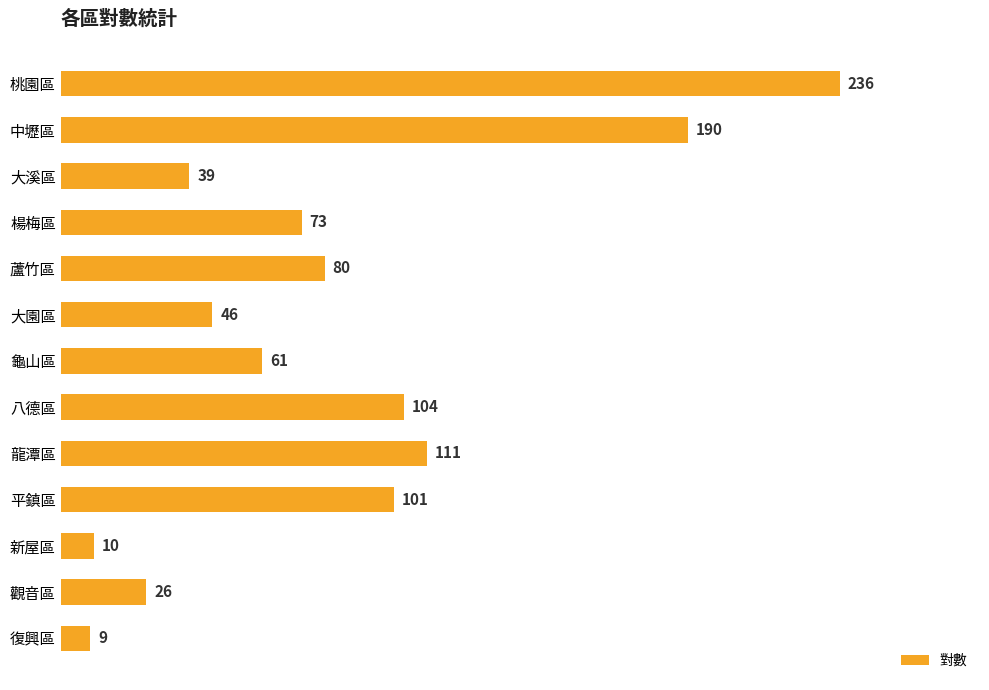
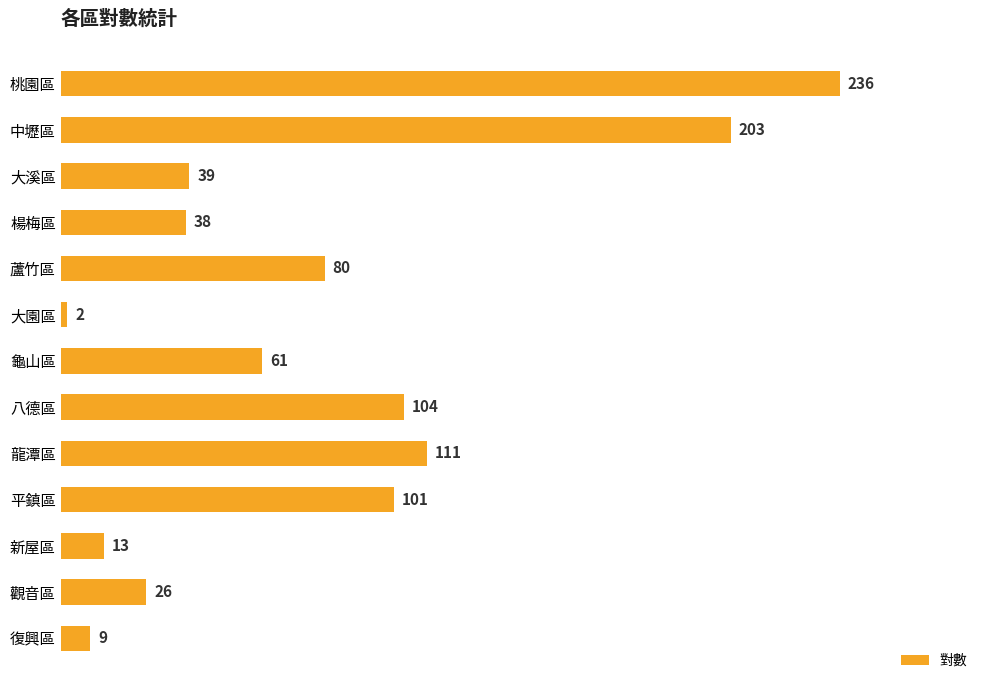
  {
    "桃園區": 236,
-   "中壢區": 190,
+   "中壢區": 203,
    "大溪區": 39,
-   "楊梅區": 73,
+   "楊梅區": 38,
    "蘆竹區": 80,
-   "大園區": 46,
+   "大園區": 2,
    "龜山區": 61,
    "八德區": 104,
    "龍潭區": 111,
    "平鎮區": 101,
-   "新屋區": 10,
+   "新屋區": 13,
    "觀音區": 26,
    "復興區": 9
  }
